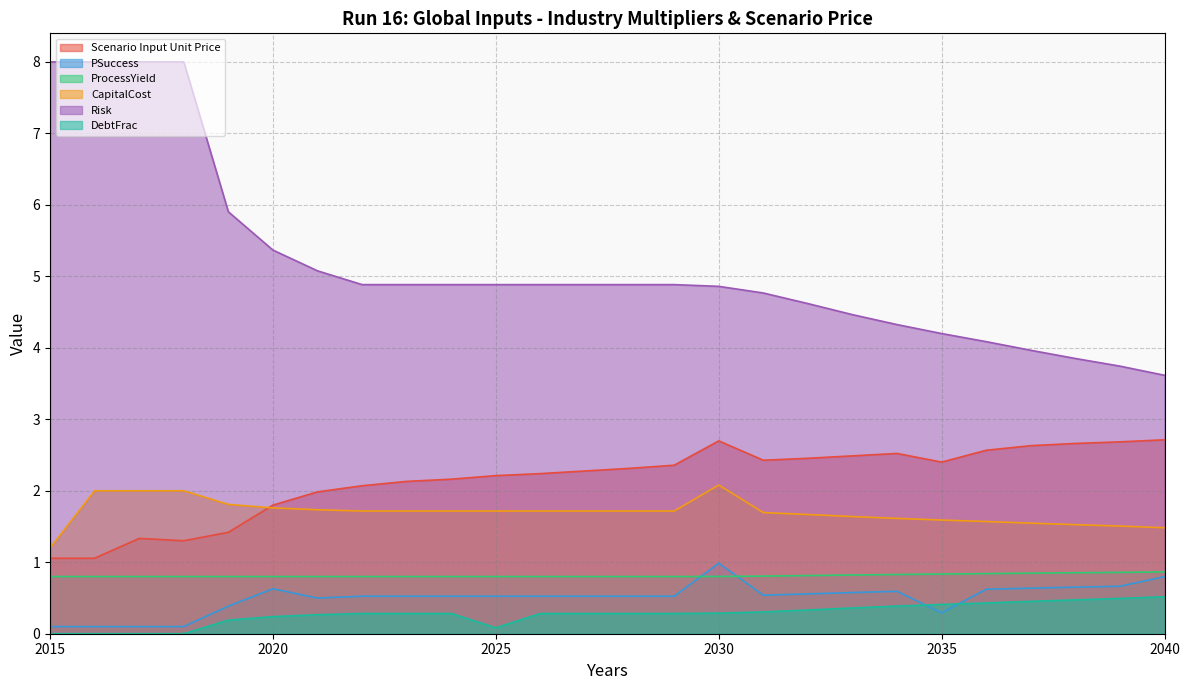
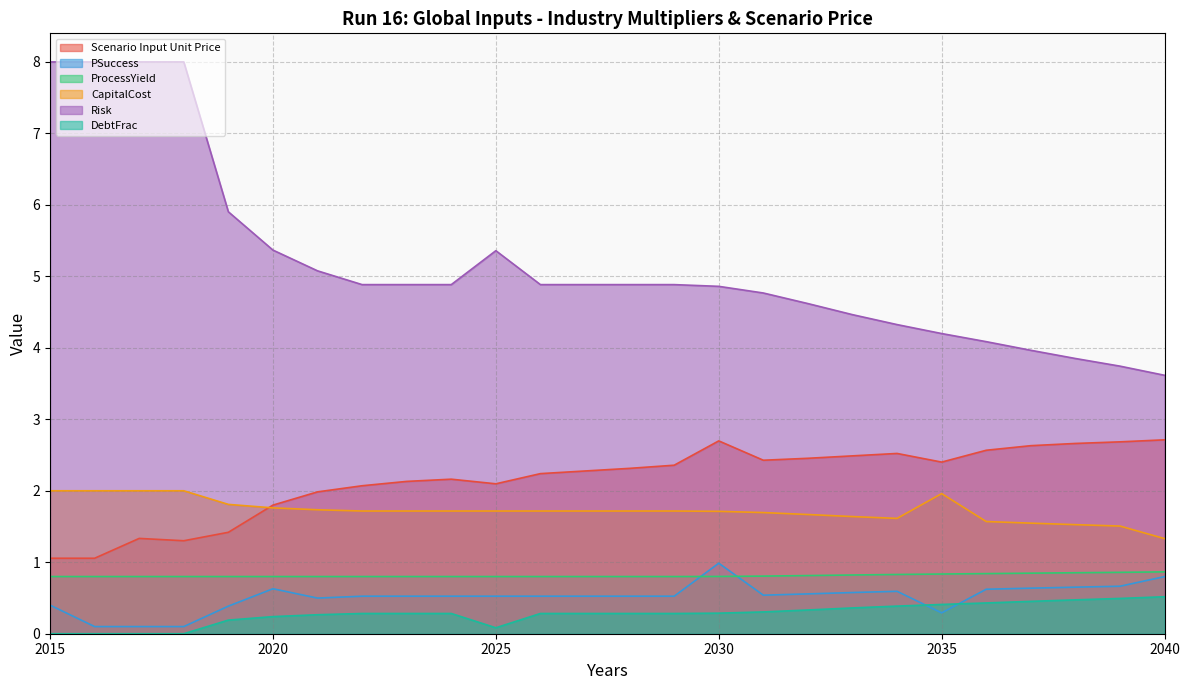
  {
    "Scenario Input Unit Price": {
      "2015": 1.1,
      "2020": 1.8,
-     "2025": 2.2,
+     "2025": 2.1,
      "2030": 2.7,
      "2035": 2.4,
      "2040": 2.7
    },
    "PSuccess": {
-     "2015": 0.1,
+     "2015": 0.4,
      "2020": 0.6,
      "2025": 0.5,
      "2030": 1.0,
      "2035": 0.3,
      "2040": 0.8
    },
    "CapitalCost": {
-     "2015": 1.2,
+     "2015": 2.0,
      "2020": 1.8,
      "2025": 1.7,
-     "2030": 2.1,
-     "2035": 1.6,
-     "2040": 1.5
+     "2030": 1.7,
+     "2035": 2.0,
+     "2040": 1.3
    },
    "Risk": {
      "2015": 8.0,
      "2020": 5.4,
-     "2025": 4.9,
+     "2025": 5.4,
      "2030": 4.9,
      "2035": 4.2,
      "2040": 3.6
    }
  }
